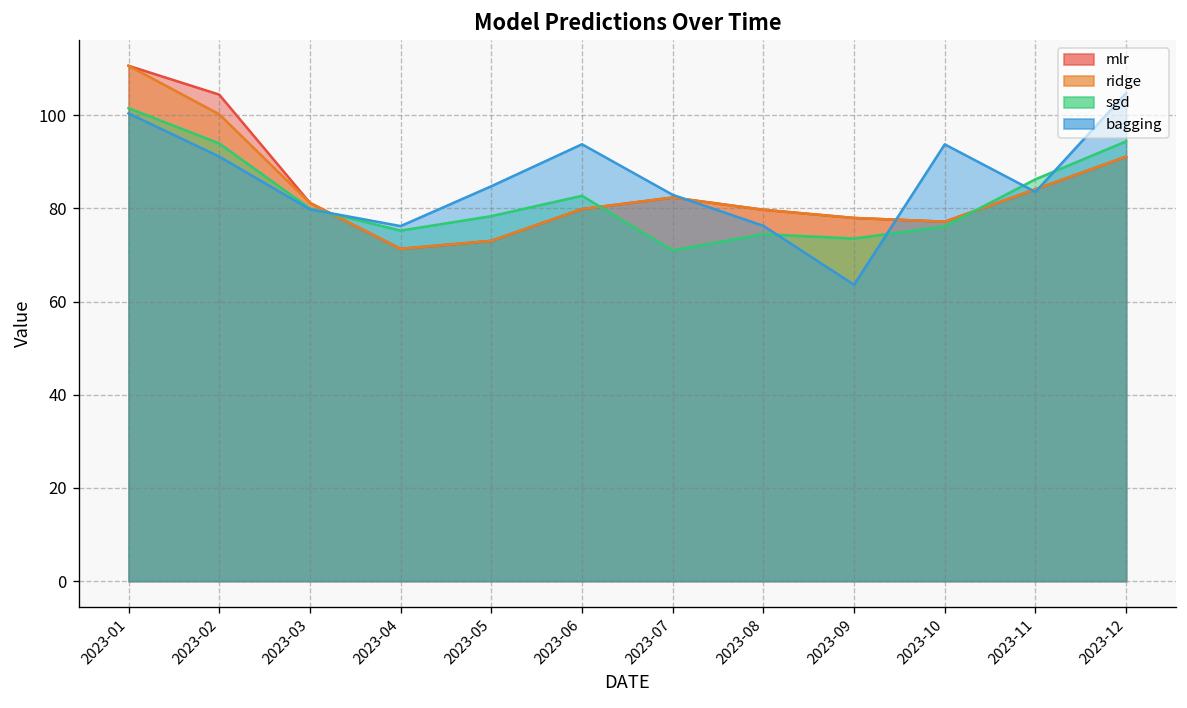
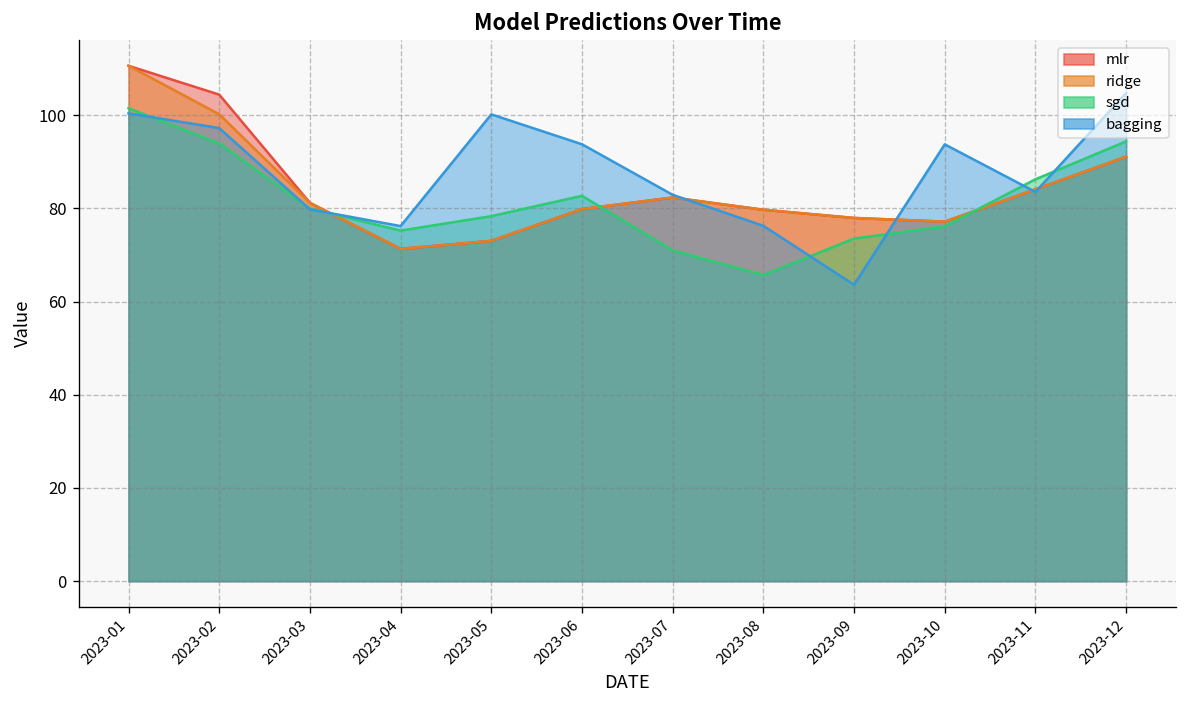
  {
    "sgd": {
      "2023-01": 102,
      "2023-02": 94,
      "2023-04": 75,
      "2023-05": 78,
      "2023-06": 83,
      "2023-07": 71,
-     "2023-08": 74,
+     "2023-08": 66,
      "2023-09": 74,
      "2023-10": 76,
      "2023-11": 86
    },
    "bagging": {
      "2023-01": 100,
-     "2023-02": 91,
+     "2023-02": 97,
      "2023-04": 76,
-     "2023-05": 85,
+     "2023-05": 100,
      "2023-06": 94,
      "2023-08": 76,
      "2023-09": 64,
      "2023-10": 94
    }
  }
